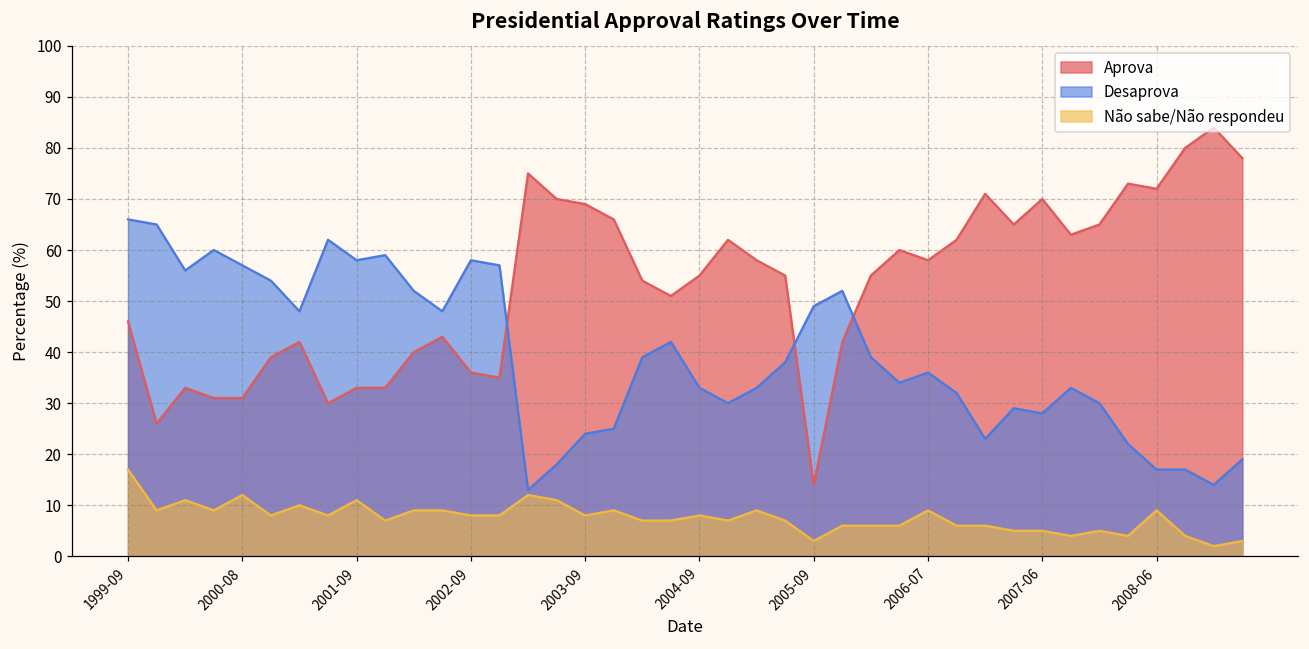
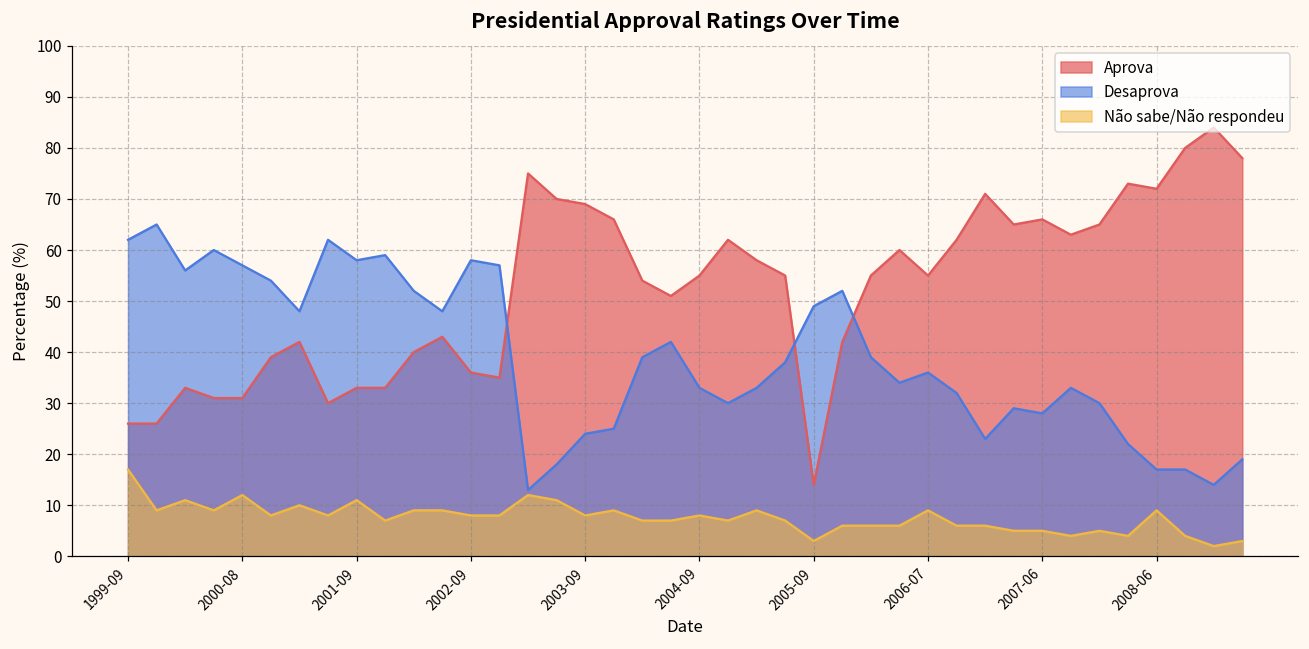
  {
    "Aprova": {
-     "1999-09": 46,
+     "1999-09": 26,
      "2000-08": 31,
      "2001-09": 33,
      "2002-09": 36,
      "2003-09": 69,
      "2004-09": 55,
      "2005-09": 14,
-     "2006-07": 58,
-     "2007-06": 70,
+     "2006-07": 55,
+     "2007-06": 66,
      "2008-06": 72
    },
    "Desaprova": {
-     "1999-09": 66,
+     "1999-09": 62,
      "2000-08": 57,
      "2001-09": 58,
      "2002-09": 58,
      "2003-09": 24,
      "2004-09": 33,
      "2005-09": 49,
      "2006-07": 36,
      "2007-06": 28,
      "2008-06": 17
    },
    "Não sabe/Não respondeu": {
      "1999-09": 17,
      "2000-08": 12,
      "2001-09": 11,
      "2002-09": 8,
      "2003-09": 8,
      "2004-09": 8,
      "2005-09": 3,
      "2006-07": 9,
      "2007-06": 5,
      "2008-06": 9
    }
  }
